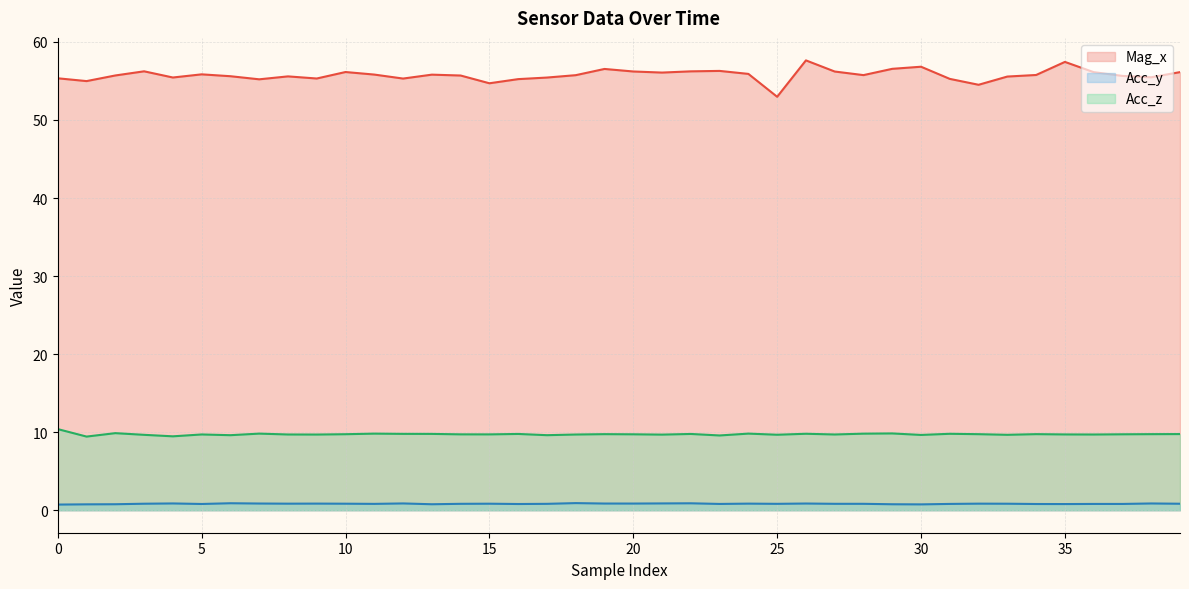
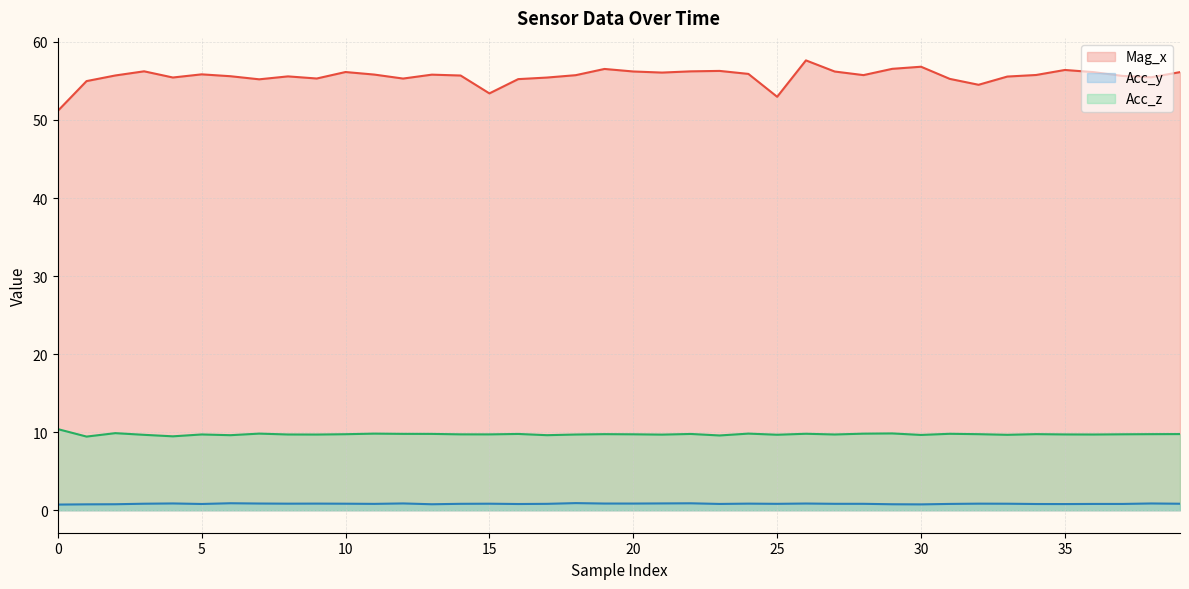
  {
    "Mag_x": {
-     "0": 55,
+     "0": 51,
      "5": 56,
      "10": 56,
-     "15": 55,
+     "15": 53,
      "20": 56,
      "25": 53,
      "30": 57,
-     "35": 57
+     "35": 56
    }
  }
